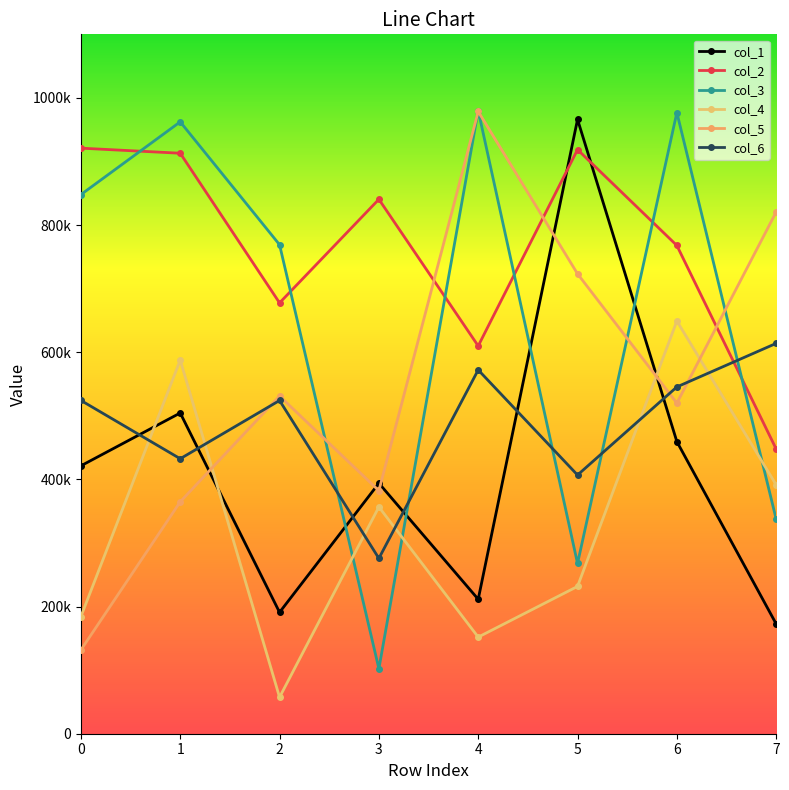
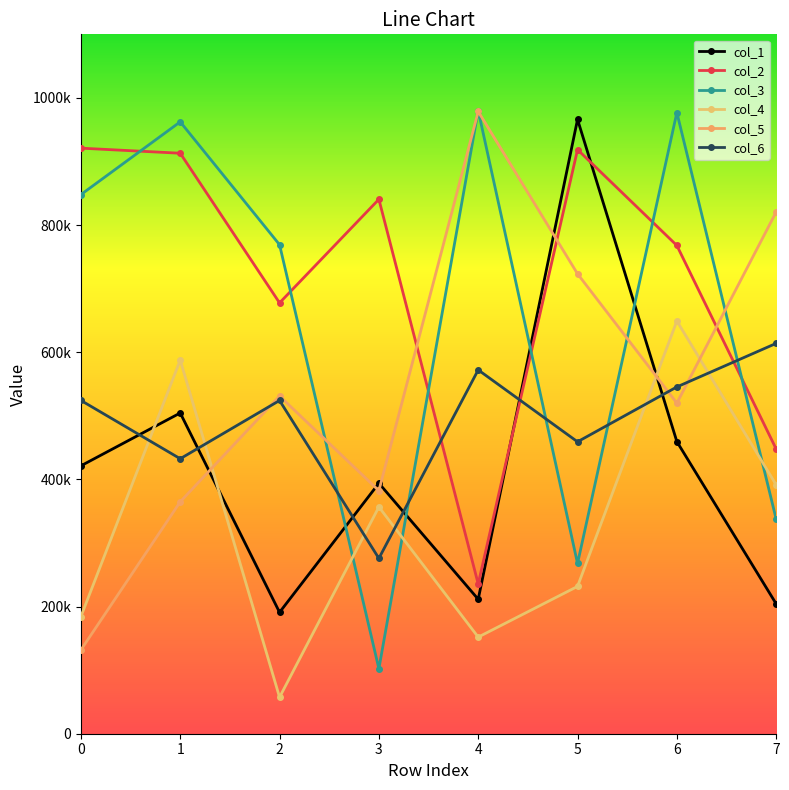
  {
    "col_1": {
      "0": 420000,
      "1": 500000,
      "2": 190000,
      "3": 390000,
      "4": 210000,
      "5": 970000,
      "6": 460000,
-     "7": 170000
+     "7": 200000
    },
    "col_2": {
      "0": 920000,
      "1": 910000,
      "2": 680000,
      "3": 840000,
-     "4": 610000,
+     "4": 240000,
      "5": 920000,
      "6": 770000,
      "7": 450000
    },
    "col_3": {
      "0": 850000,
      "1": 960000,
      "2": 770000,
      "3": 100000,
      "5": 270000,
      "6": 980000,
      "7": 340000
    },
    "col_6": {
      "0": 520000,
      "1": 430000,
      "2": 520000,
      "3": 280000,
      "4": 570000,
-     "5": 410000,
+     "5": 460000,
      "6": 550000,
      "7": 610000
    }
  }
